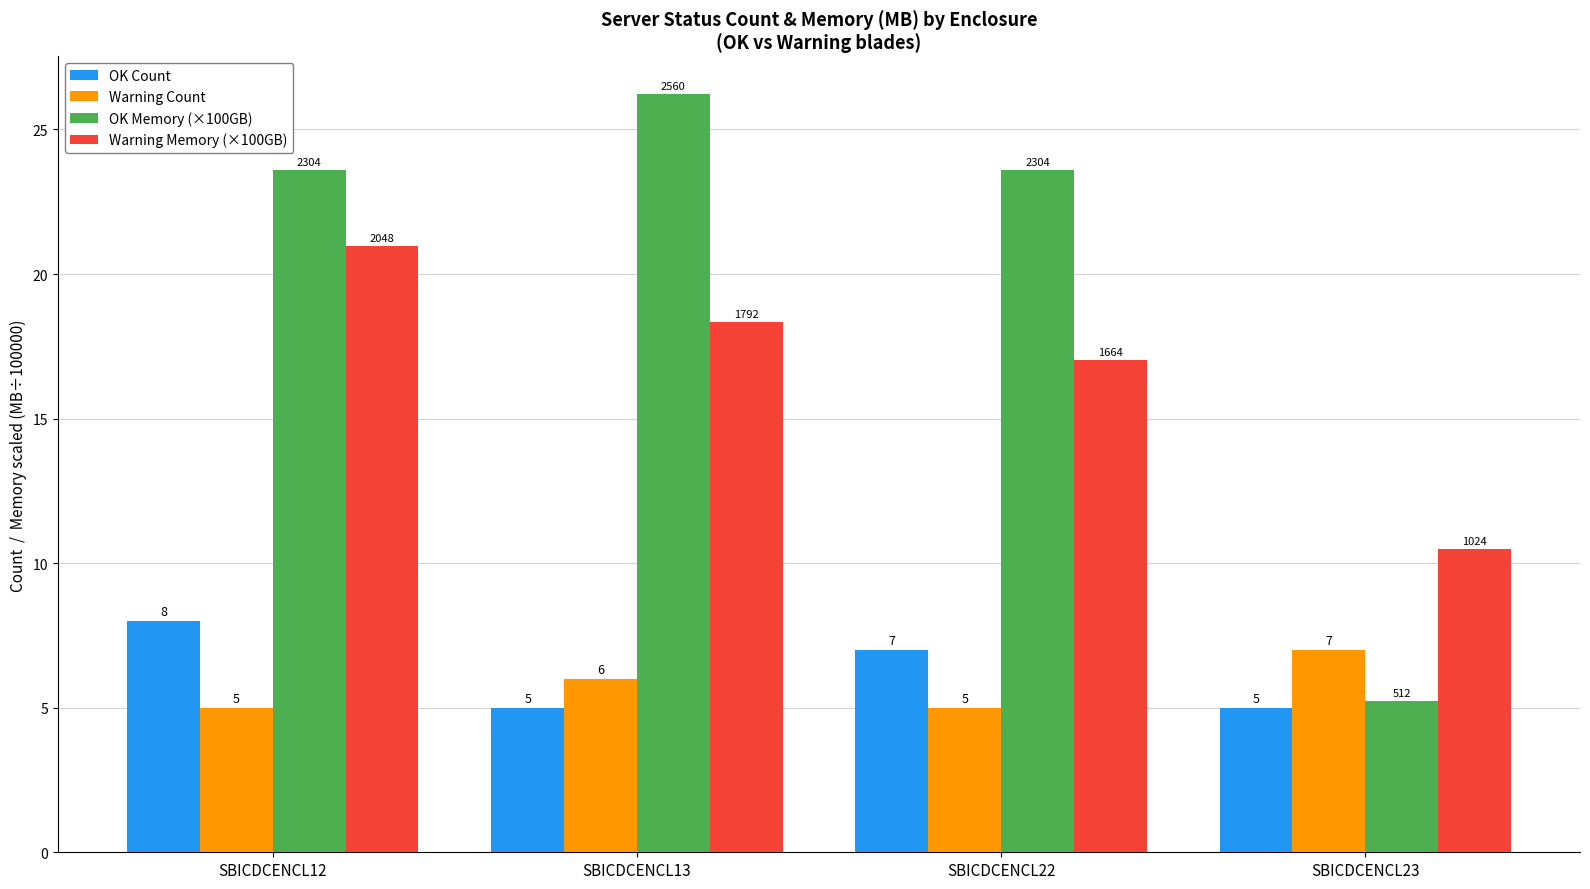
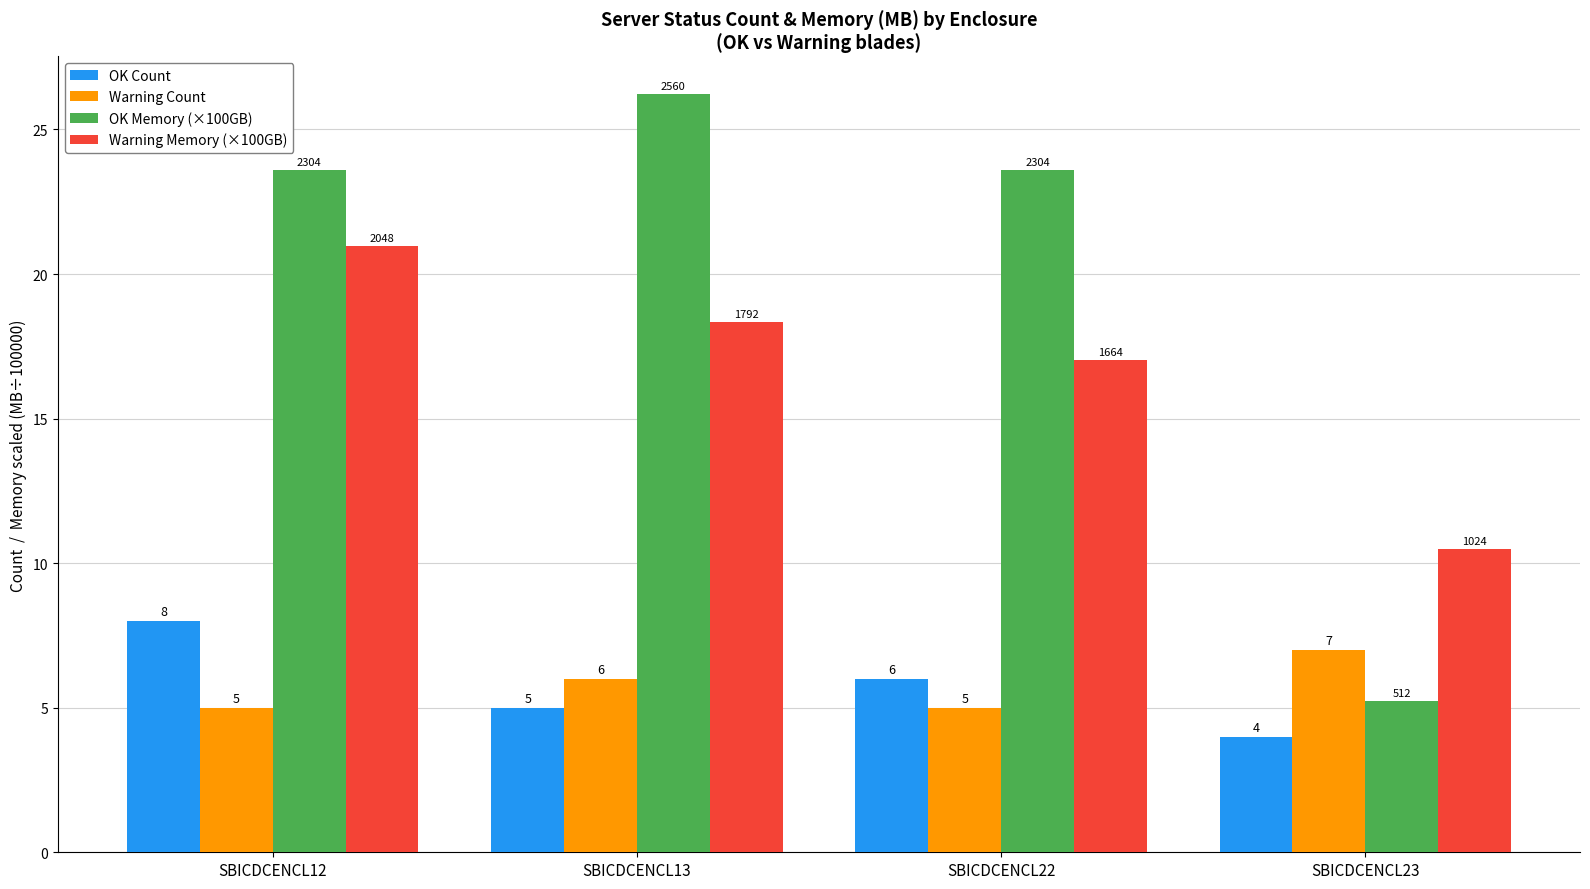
  {
    "OK Count": {
      "SBICDCENCL12": 8,
      "SBICDCENCL13": 5,
-     "SBICDCENCL22": 7,
-     "SBICDCENCL23": 5
+     "SBICDCENCL22": 6,
+     "SBICDCENCL23": 4
    },
    "Warning Count": {
      "SBICDCENCL12": 5,
      "SBICDCENCL13": 6,
      "SBICDCENCL22": 5,
      "SBICDCENCL23": 7
    }
  }
